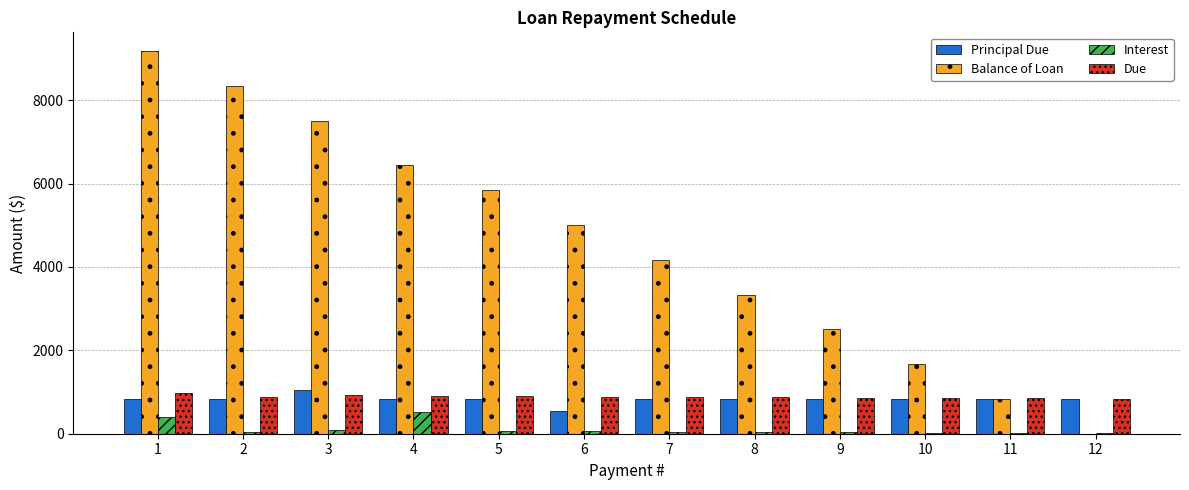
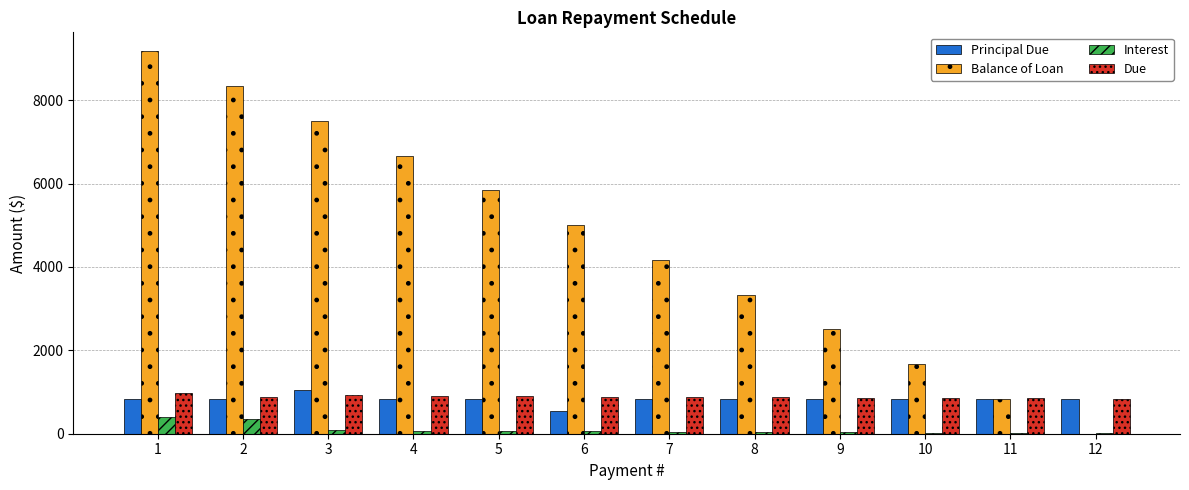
  {
    "Principal Due": {
      "1": 800,
      "2": 800,
      "3": 1100,
      "4": 800,
      "5": 800,
      "6": 500,
      "7": 800,
      "8": 800,
      "9": 800,
      "10": 800,
      "11": 800,
      "12": 800
    },
    "Balance of Loan": {
      "1": 9200,
      "2": 8300,
      "3": 7500,
-     "4": 6500,
+     "4": 6700,
      "5": 5800,
      "6": 5000,
      "7": 4200,
      "8": 3300,
      "9": 2500,
      "10": 1700,
      "11": 800,
      "12": 0
    },
    "Interest": {
      "1": 400,
-     "2": 100,
+     "2": 300,
      "3": 100,
-     "4": 500,
+     "4": 100,
      "5": 100
    },
    "Due": {
      "1": 1000,
      "2": 900,
      "3": 900,
      "4": 900,
      "5": 900,
      "6": 900,
      "7": 900,
      "8": 900,
      "9": 900,
      "10": 900,
      "11": 900,
      "12": 800
    }
  }
